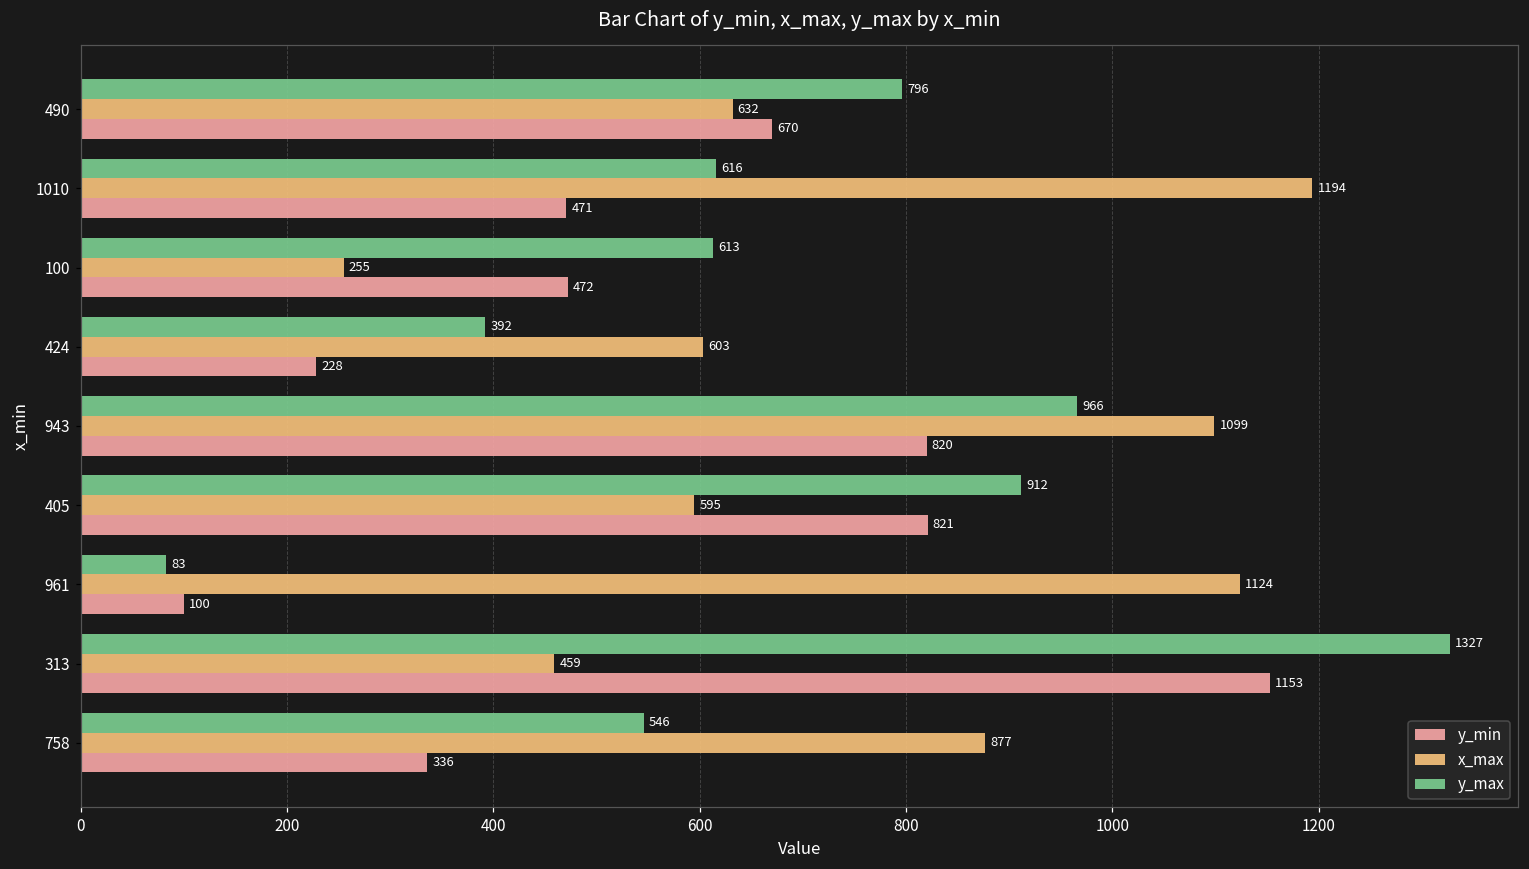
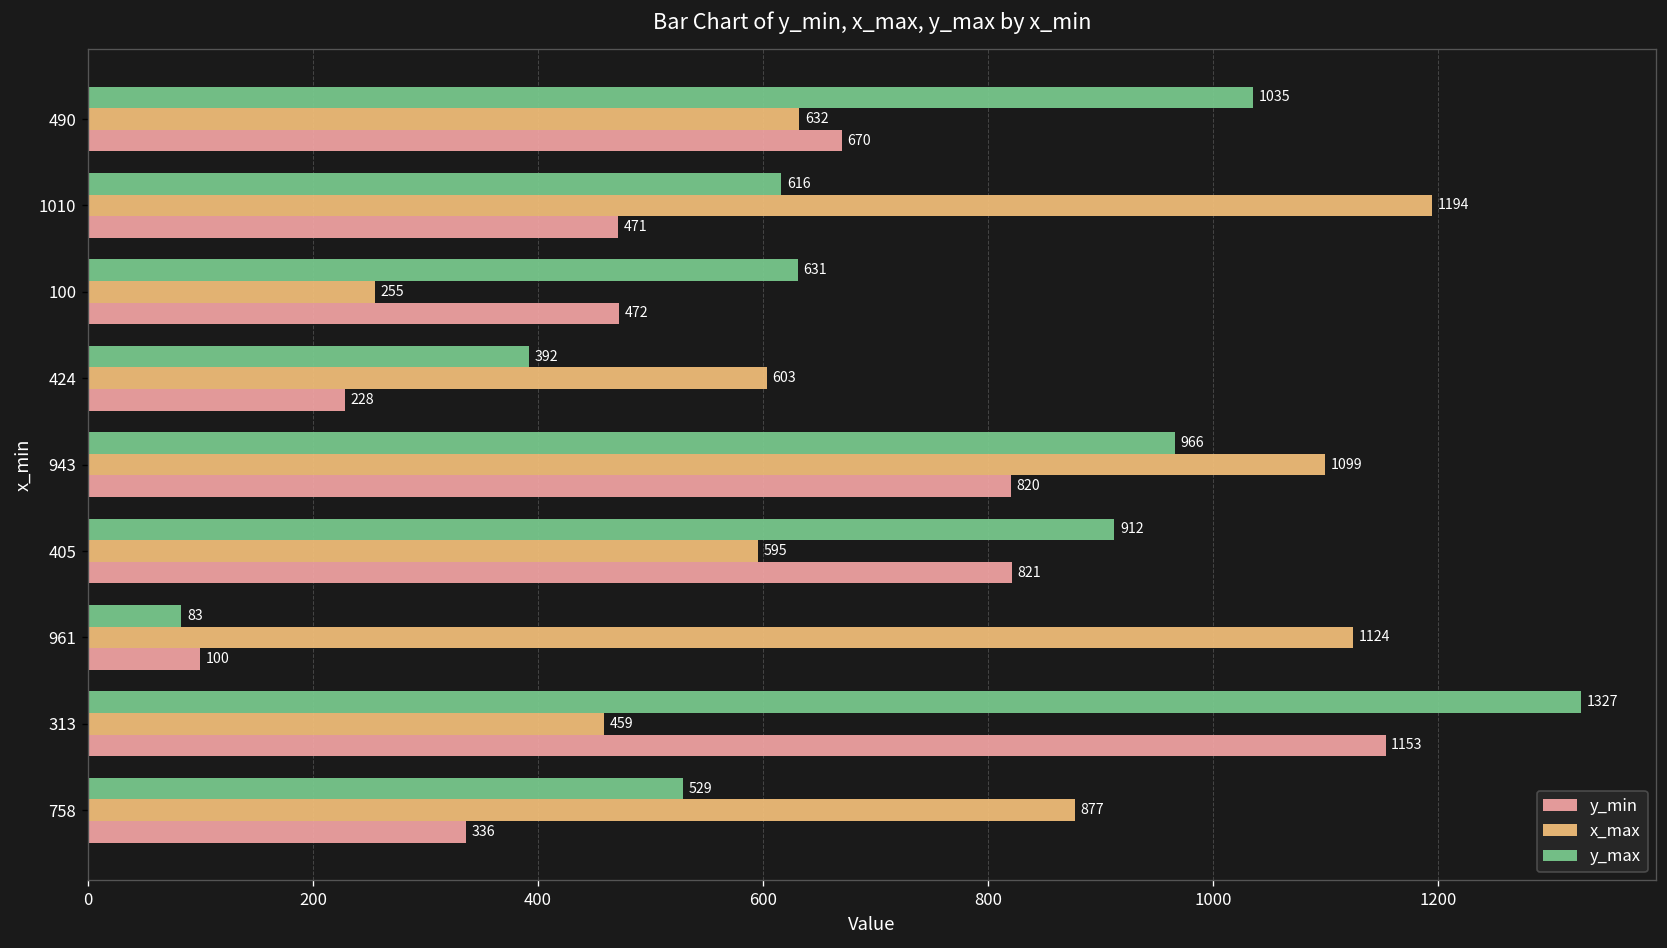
  {
    "y_max": {
-     "490": 796,
+     "490": 1035,
      "1010": 616,
-     "100": 613,
+     "100": 631,
      "424": 392,
      "943": 966,
      "405": 912,
      "961": 83,
      "313": 1327,
-     "758": 546
+     "758": 529
    }
  }
